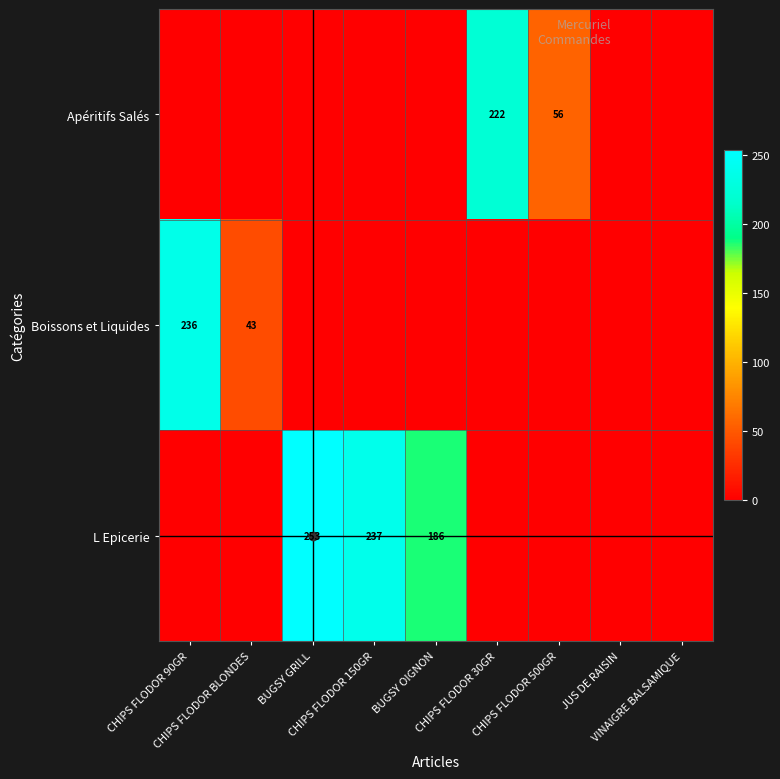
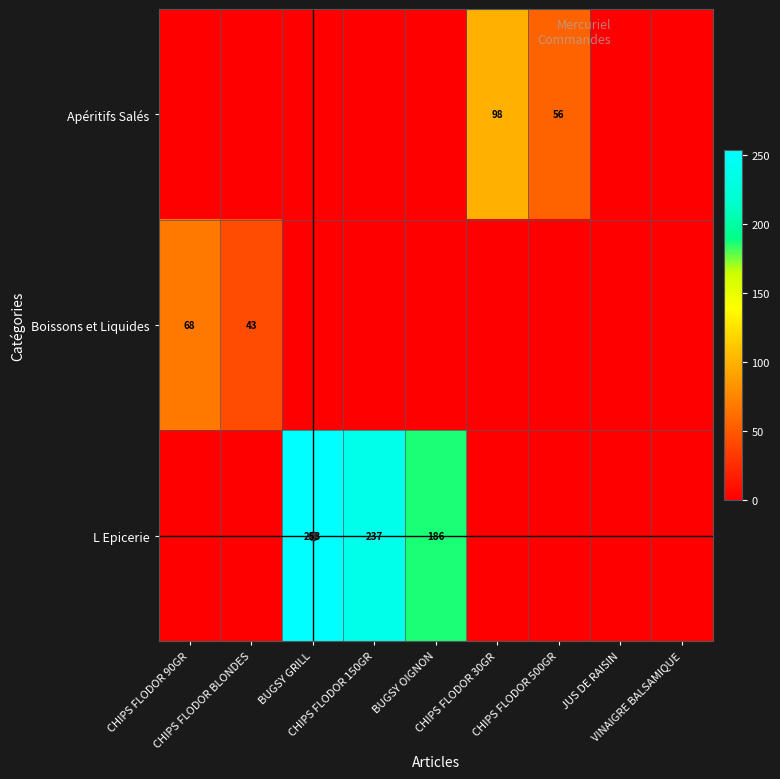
  {
    "Apéritifs Salés": {
-     "CHIPS FLODOR 30GR": 222,
+     "CHIPS FLODOR 30GR": 98,
      "CHIPS FLODOR 500GR": 56
    },
    "Boissons et Liquides": {
-     "CHIPS FLODOR 90GR": 236,
+     "CHIPS FLODOR 90GR": 68,
      "CHIPS FLODOR BLONDES": 43
    },
    "L Epicerie": {
      "CHIPS FLODOR 150GR": 237,
      "BUGSY OIGNON": 186
    }
  }
